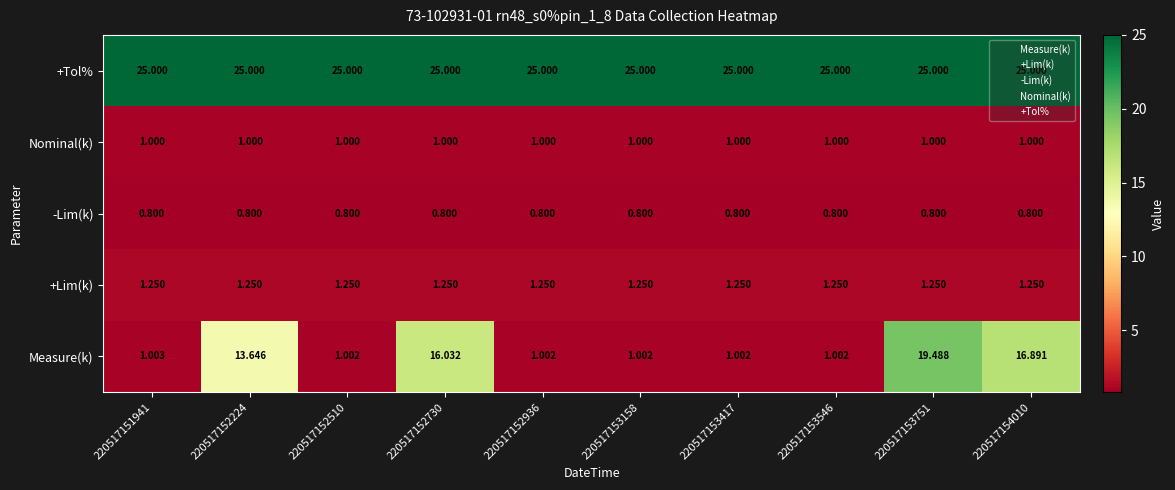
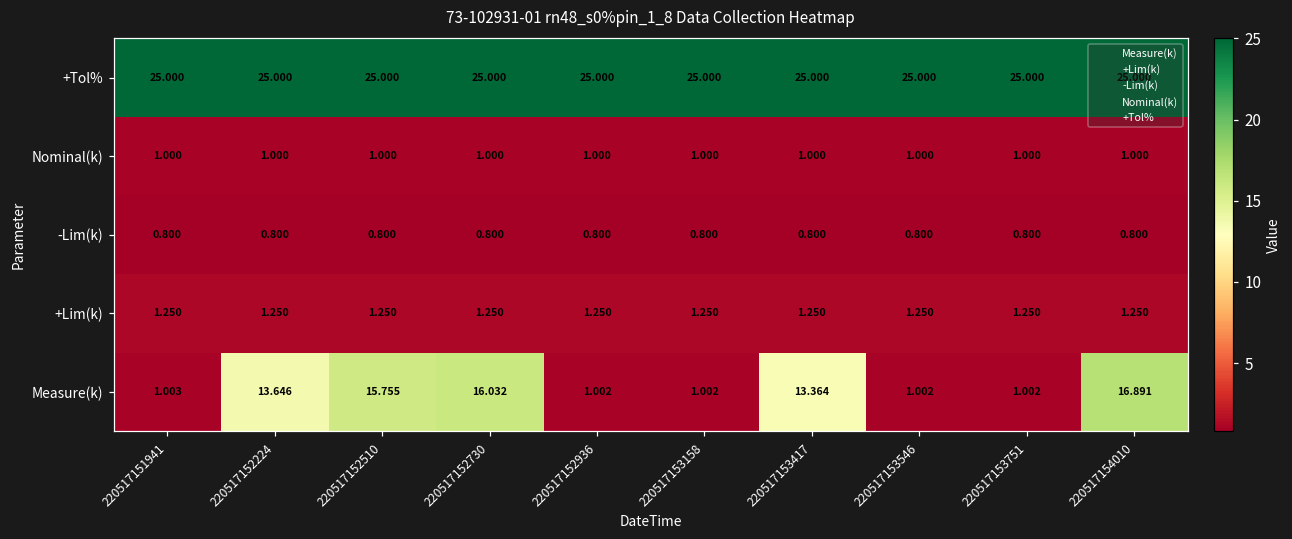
  {
    "+Tol%": {
      "220517151941": 25.000,
      "220517152224": 25.000,
      "220517152510": 25.000,
      "220517152730": 25.000,
      "220517152936": 25.000,
      "220517153158": 25.000,
      "220517153417": 25.000,
      "220517153546": 25.000,
      "220517153751": 25.000
    },
    "Nominal(k)": {
      "220517151941": 1.000,
      "220517152224": 1.000,
      "220517152510": 1.000,
      "220517152730": 1.000,
      "220517152936": 1.000,
      "220517153158": 1.000,
      "220517153417": 1.000,
      "220517153546": 1.000,
      "220517153751": 1.000,
      "220517154010": 1.000
    },
    "-Lim(k)": {
      "220517151941": 0.800,
      "220517152224": 0.800,
      "220517152510": 0.800,
      "220517152730": 0.800,
      "220517152936": 0.800,
      "220517153158": 0.800,
      "220517153417": 0.800,
      "220517153546": 0.800,
      "220517153751": 0.800,
      "220517154010": 0.800
    },
    "+Lim(k)": {
      "220517151941": 1.250,
      "220517152224": 1.250,
      "220517152510": 1.250,
      "220517152730": 1.250,
      "220517152936": 1.250,
      "220517153158": 1.250,
      "220517153417": 1.250,
      "220517153546": 1.250,
      "220517153751": 1.250,
      "220517154010": 1.250
    },
    "Measure(k)": {
      "220517151941": 1.003,
      "220517152224": 13.646,
-     "220517152510": 1.002,
+     "220517152510": 15.755,
      "220517152730": 16.032,
      "220517152936": 1.002,
      "220517153158": 1.002,
-     "220517153417": 1.002,
+     "220517153417": 13.364,
      "220517153546": 1.002,
-     "220517153751": 19.488,
+     "220517153751": 1.002,
      "220517154010": 16.891
    }
  }
